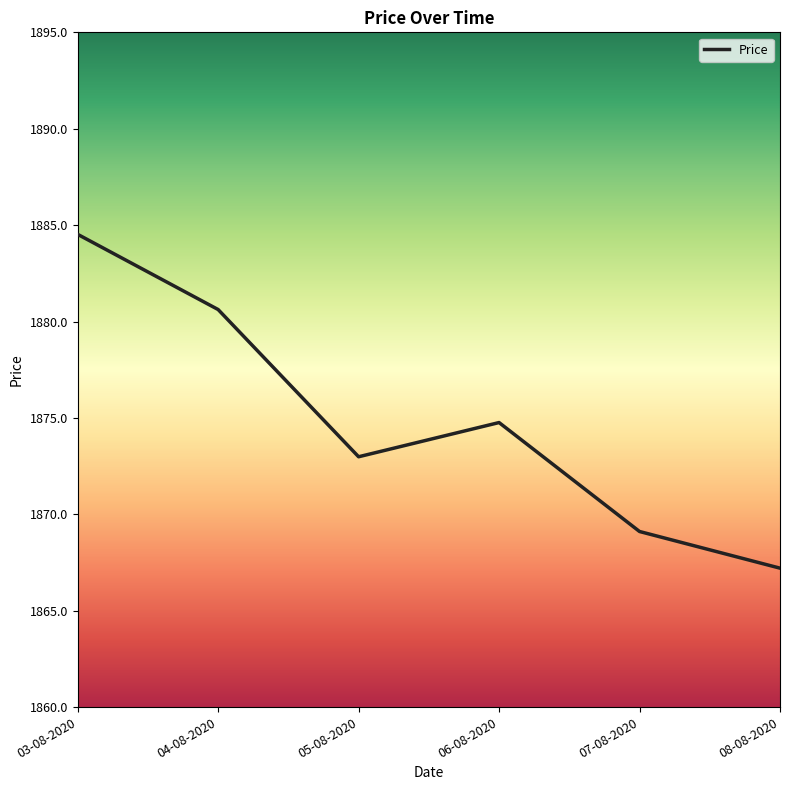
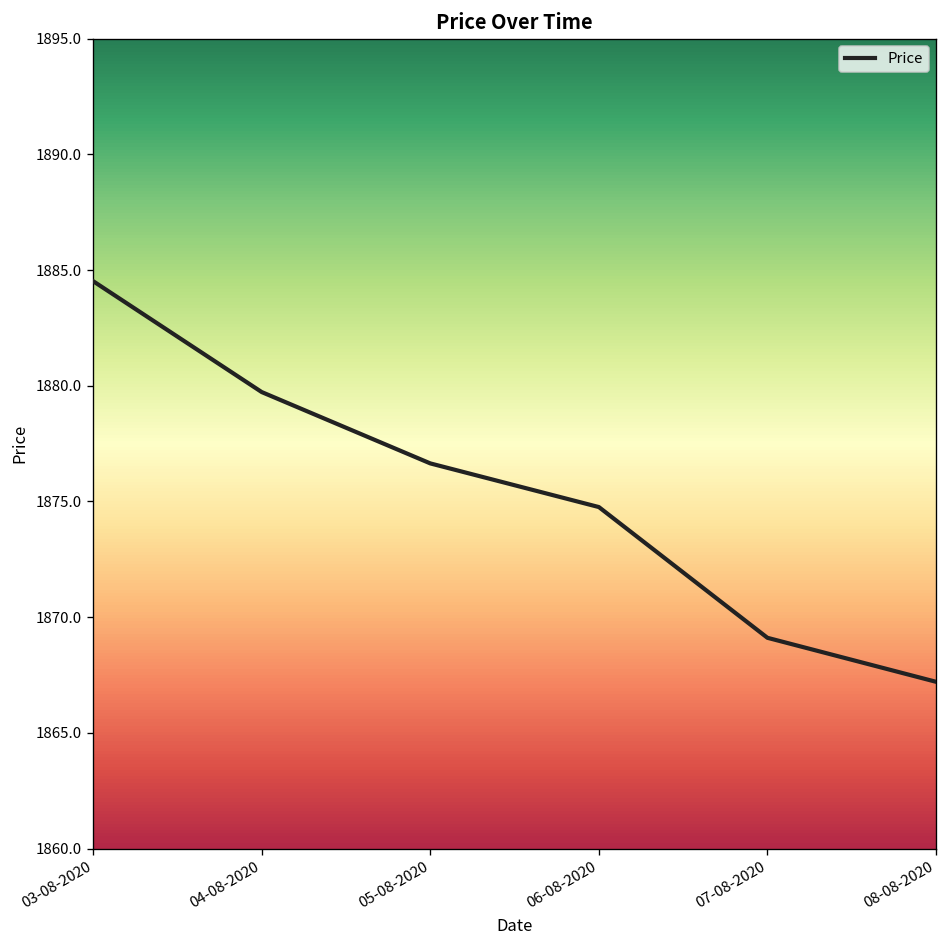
  {
    "03-08-2020": 1884.5,
-   "04-08-2020": 1880.6,
-   "05-08-2020": 1873.0,
+   "04-08-2020": 1879.7,
+   "05-08-2020": 1876.6,
    "06-08-2020": 1874.8,
    "07-08-2020": 1869.1,
    "08-08-2020": 1867.2
  }
